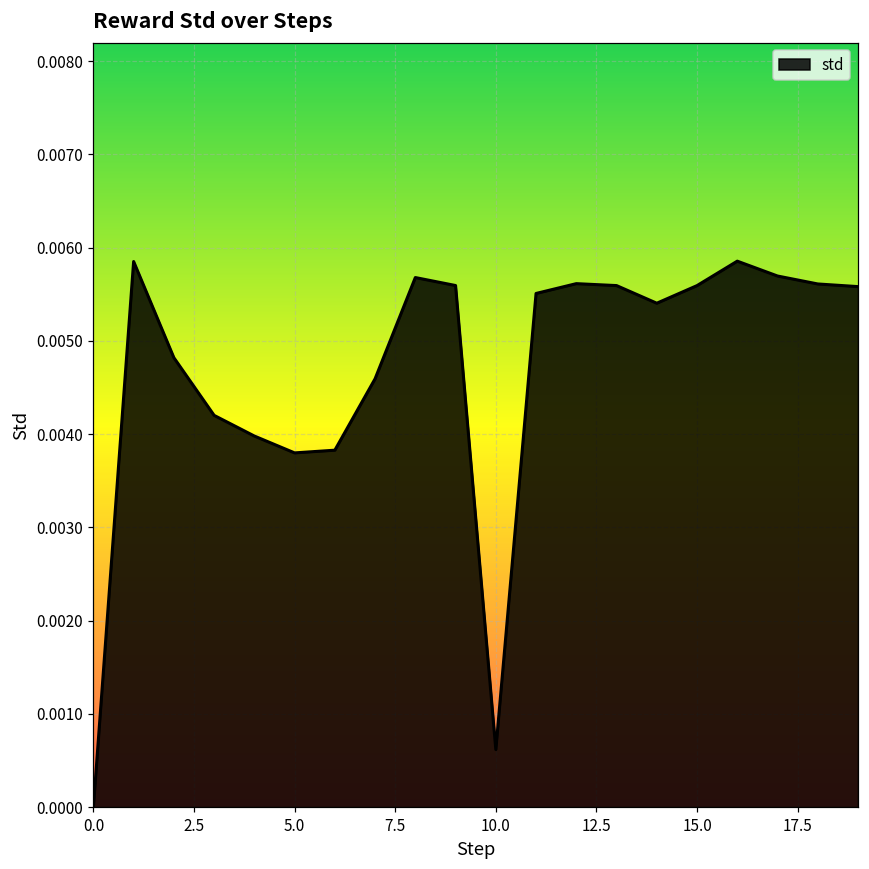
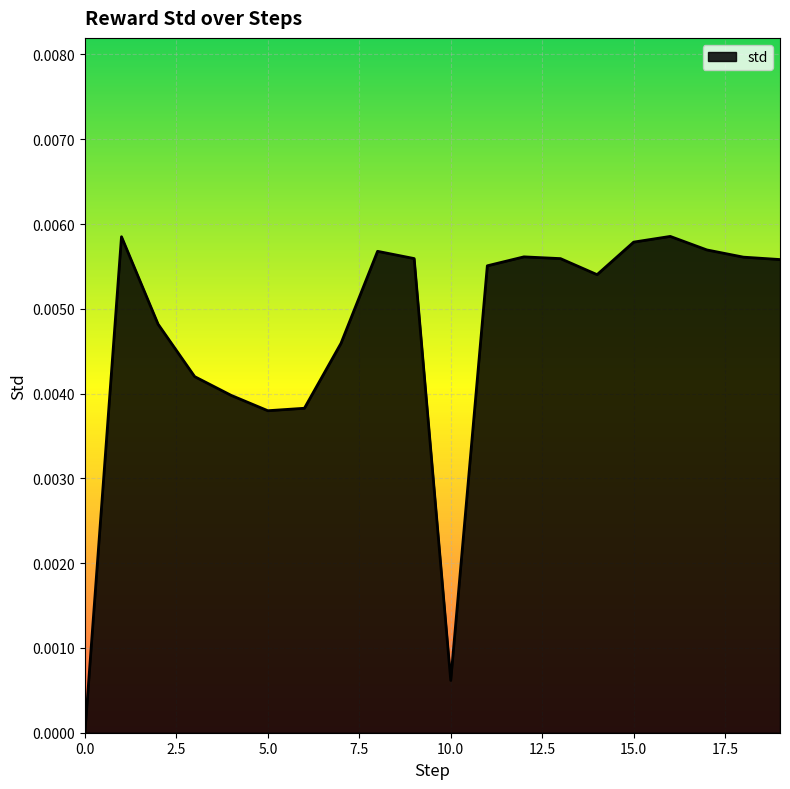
  {
    "0.0": 0.0000,
    "5.0": 0.0038,
    "10.0": 0.0006,
-   "15.0": 0.0056
+   "15.0": 0.0058
  }
